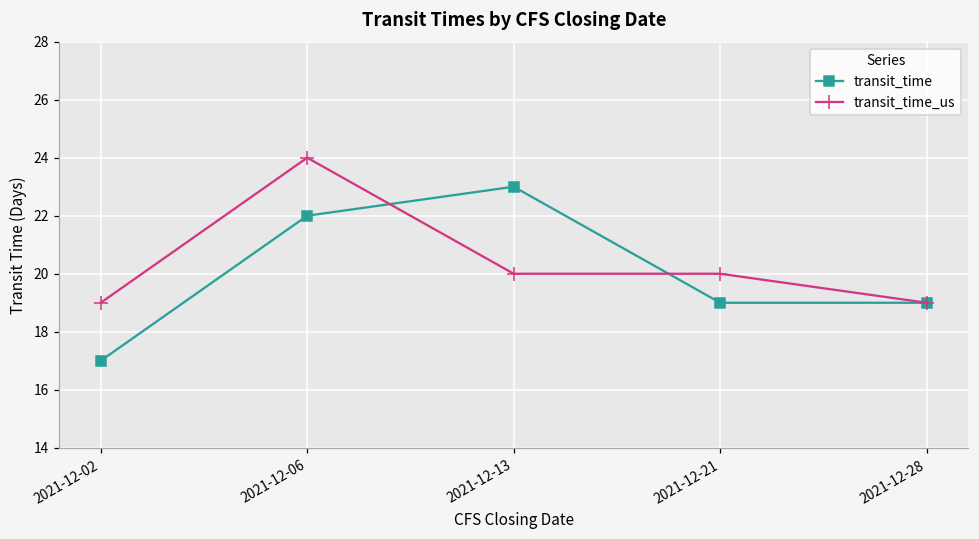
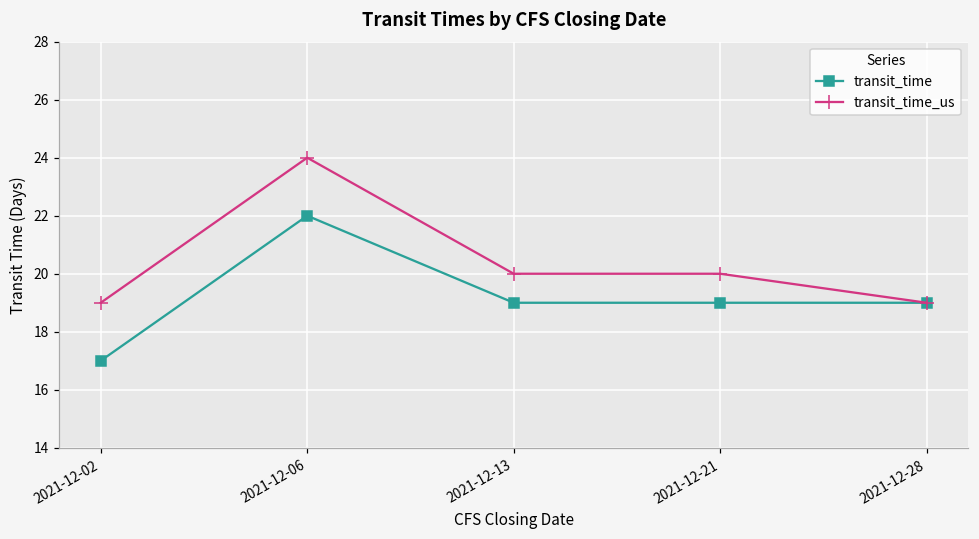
  {
    "transit_time": {
      "2021-12-02": 17,
      "2021-12-06": 22,
-     "2021-12-13": 23,
+     "2021-12-13": 19,
      "2021-12-21": 19
    },
    "transit_time_us": {
      "2021-12-02": 19,
      "2021-12-06": 24,
      "2021-12-13": 20,
      "2021-12-21": 20
    }
  }
